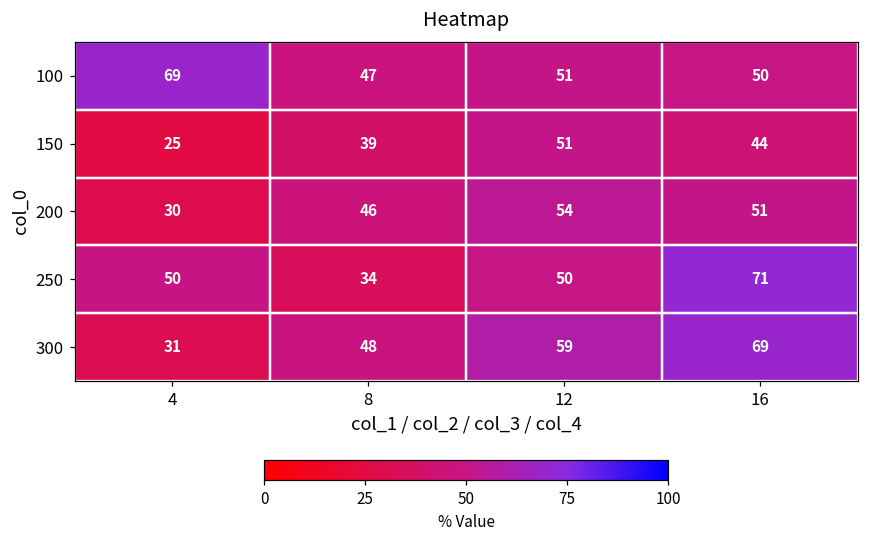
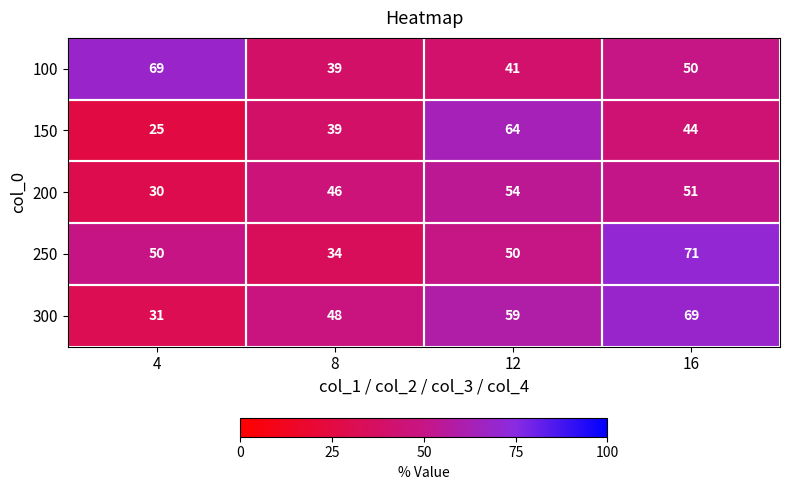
  {
    "100": {
      "4": 69,
-     "8": 47,
-     "12": 51,
+     "8": 39,
+     "12": 41,
      "16": 50
    },
    "150": {
      "4": 25,
      "8": 39,
-     "12": 51,
+     "12": 64,
      "16": 44
    },
    "200": {
      "4": 30,
      "8": 46,
      "12": 54,
      "16": 51
    },
    "250": {
      "4": 50,
      "8": 34,
      "12": 50,
      "16": 71
    },
    "300": {
      "4": 31,
      "8": 48,
      "12": 59,
      "16": 69
    }
  }
